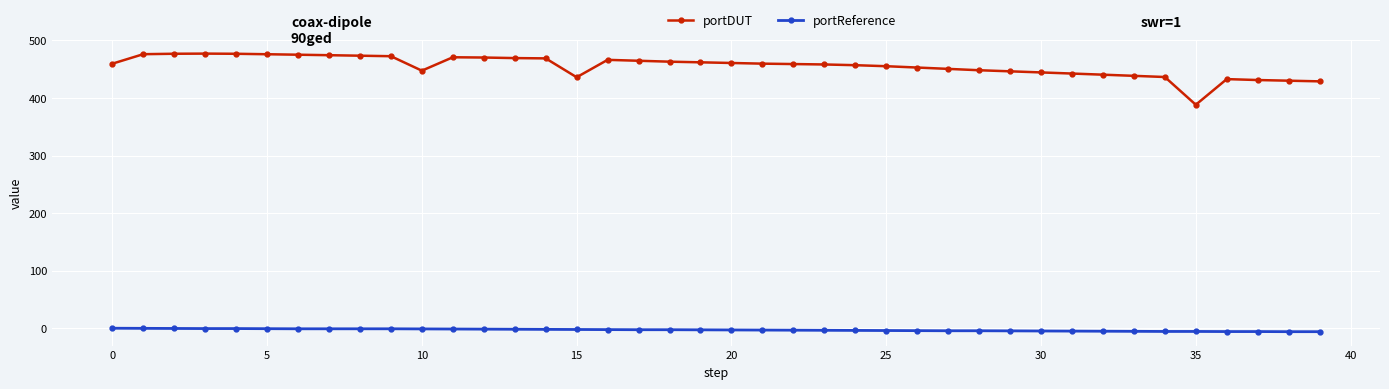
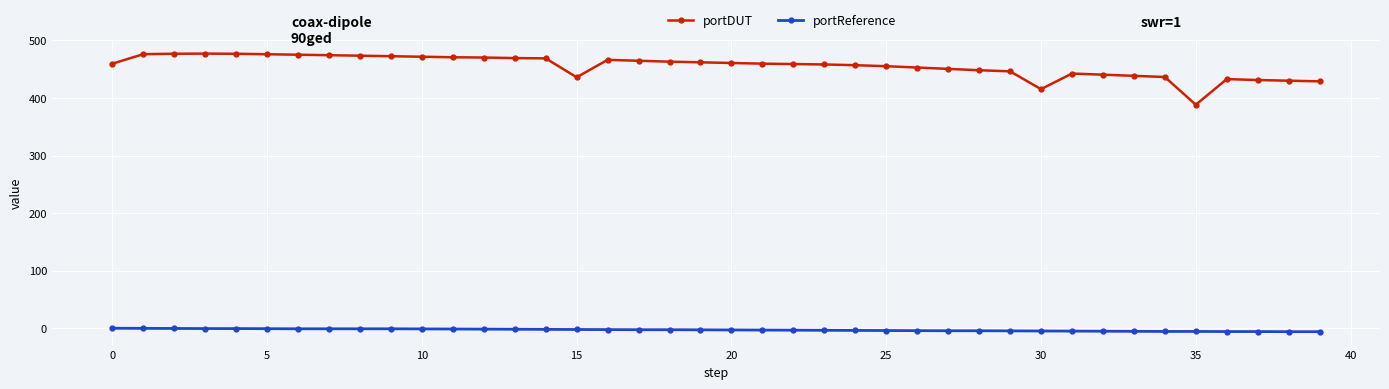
  {
    "portDUT": {
      "0": 460,
      "5": 480,
-     "10": 450,
+     "10": 470,
      "15": 440,
      "20": 460,
      "25": 460,
-     "30": 440,
+     "30": 420,
      "35": 390
    },
    "portReference": {
      "0": 0,
      "5": 0,
      "10": 0,
      "15": 0,
      "20": 0,
      "25": 0,
      "30": -10,
      "35": -10
    }
  }
